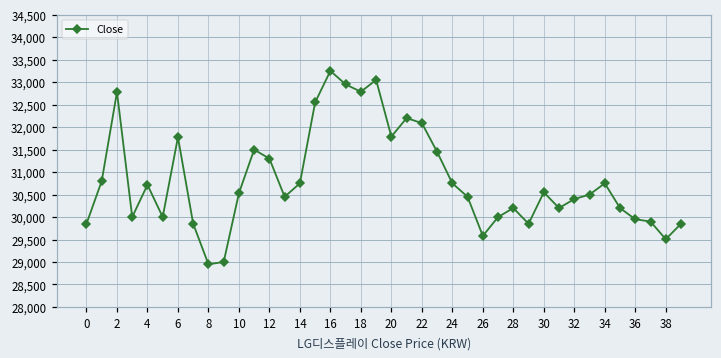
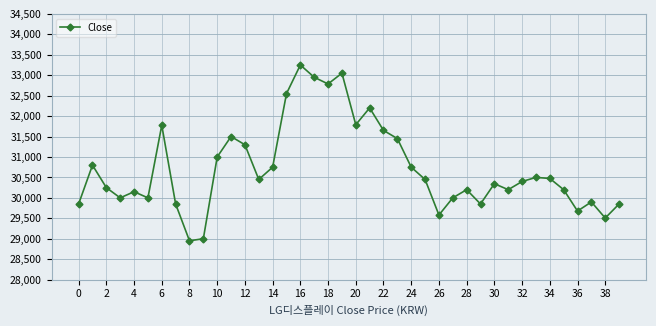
  {
    "0": "29,900",
-   "2": "32,800",
-   "4": "30,700",
+   "2": "30,300",
+   "4": "30,200",
    "6": "31,800",
    "8": "29,000",
-   "10": "30,500",
+   "10": "31,000",
    "12": "31,300",
    "14": "30,800",
    "16": "33,300",
    "18": "32,800",
    "20": "31,800",
-   "22": "32,100",
+   "22": "31,700",
    "24": "30,800",
    "26": "29,600",
    "28": "30,200",
-   "30": "30,600",
+   "30": "30,300",
    "32": "30,400",
-   "34": "30,800",
-   "36": "30,000",
+   "34": "30,500",
+   "36": "29,700",
    "38": "29,500"
  }
